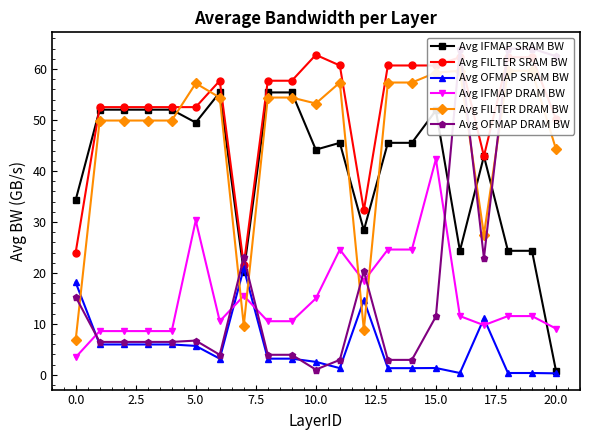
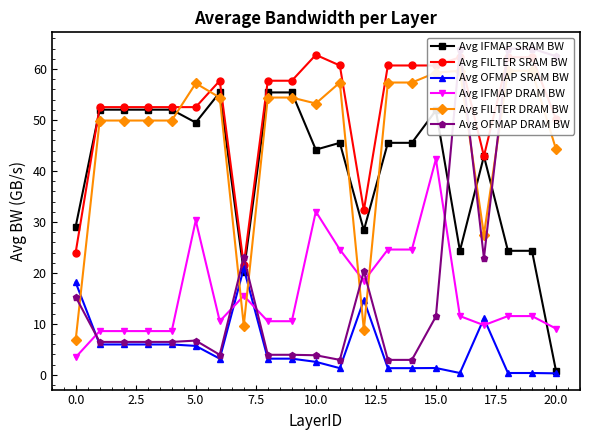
  {
    "Avg IFMAP SRAM BW": {
-     "0.0": 34,
+     "0.0": 29,
      "5.0": 49,
      "10.0": 44
    },
    "Avg FILTER SRAM BW": {
      "0.0": 24,
      "5.0": 53,
      "10.0": 63
    },
    "Avg OFMAP SRAM BW": {
      "0.0": 18,
      "5.0": 6,
      "10.0": 3,
      "15.0": 1
    },
    "Avg IFMAP DRAM BW": {
      "0.0": 3,
      "5.0": 30,
-     "10.0": 15,
+     "10.0": 32,
      "15.0": 42,
      "20.0": 9
    },
    "Avg FILTER DRAM BW": {
      "0.0": 7,
      "5.0": 57,
      "10.0": 53,
      "20.0": 44
    },
    "Avg OFMAP DRAM BW": {
      "0.0": 15,
      "5.0": 7,
-     "10.0": 1,
+     "10.0": 4,
      "15.0": 11
    }
  }
